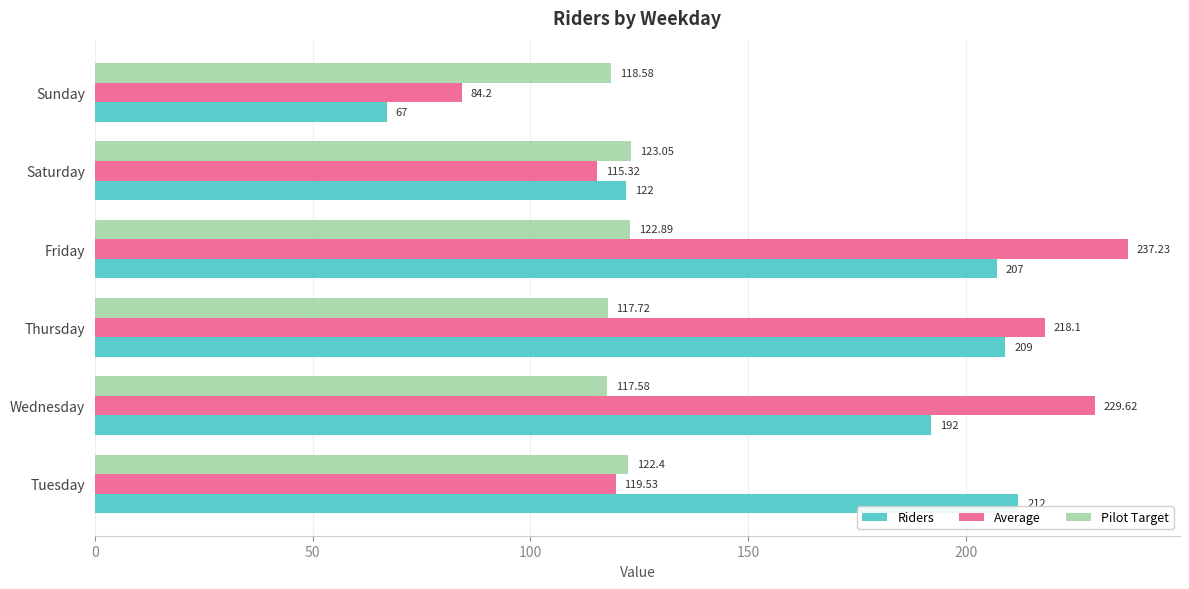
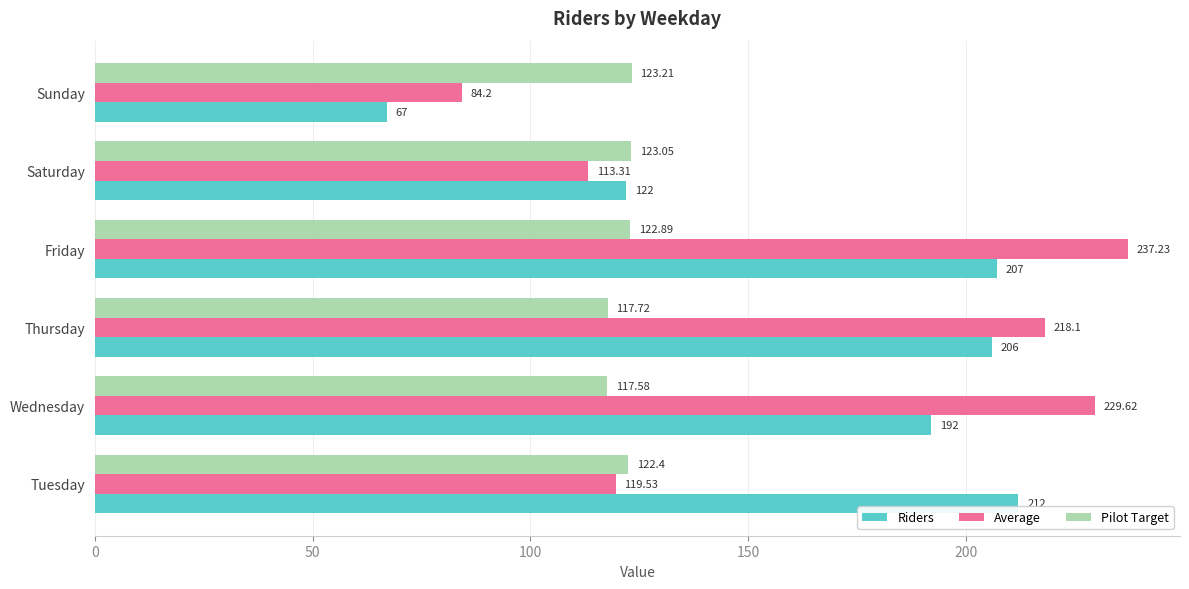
  {
    "Riders": {
      "Sunday": 67,
      "Saturday": 122,
      "Friday": 207,
-     "Thursday": 209,
+     "Thursday": 206,
      "Wednesday": 192
    },
    "Average": {
      "Sunday": 84.2,
-     "Saturday": 115.32,
+     "Saturday": 113.31,
      "Friday": 237.23,
      "Thursday": 218.1,
      "Wednesday": 229.62,
      "Tuesday": 119.53
    },
    "Pilot Target": {
-     "Sunday": 118.58,
+     "Sunday": 123.21,
      "Saturday": 123.05,
      "Friday": 122.89,
      "Thursday": 117.72,
      "Wednesday": 117.58,
      "Tuesday": 122.4
    }
  }
